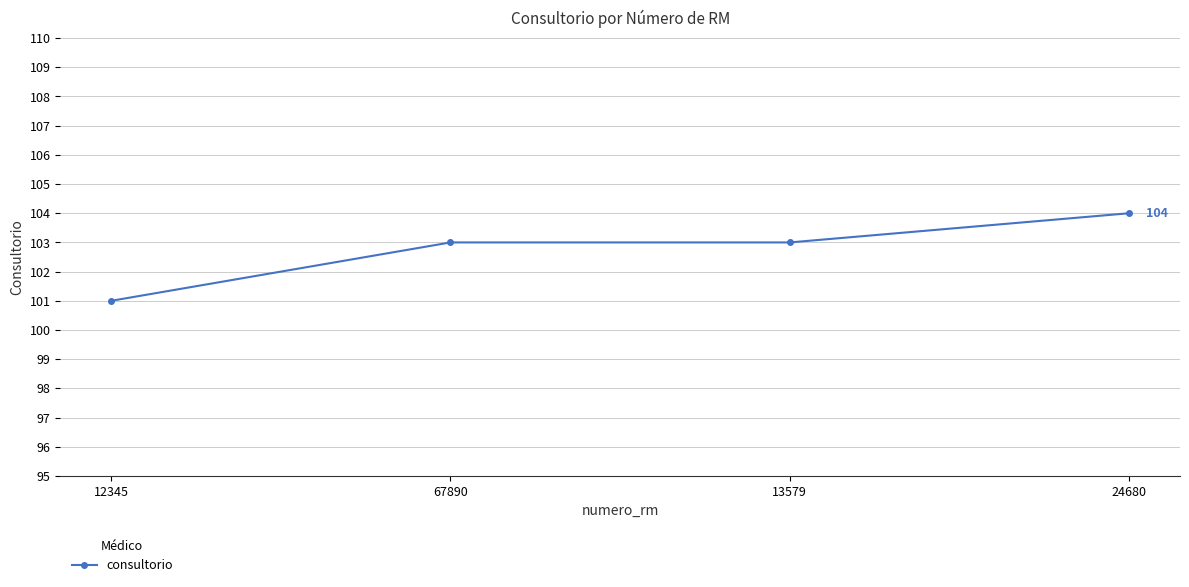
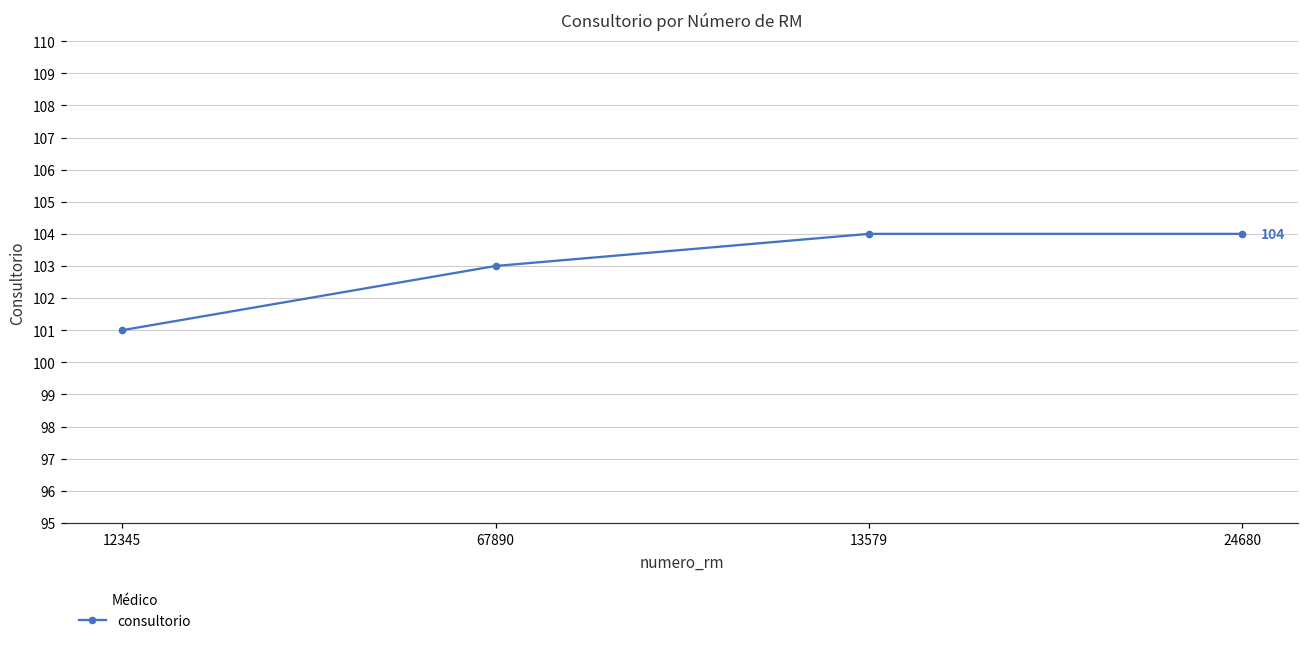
  {
    "12345": 101,
    "67890": 103,
-   "13579": 103
+   "13579": 104
  }
